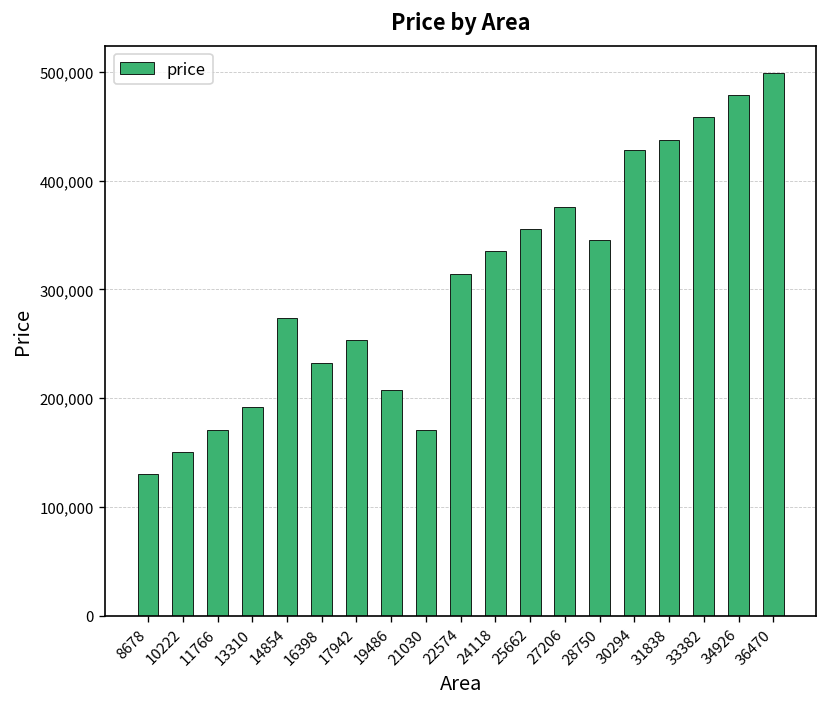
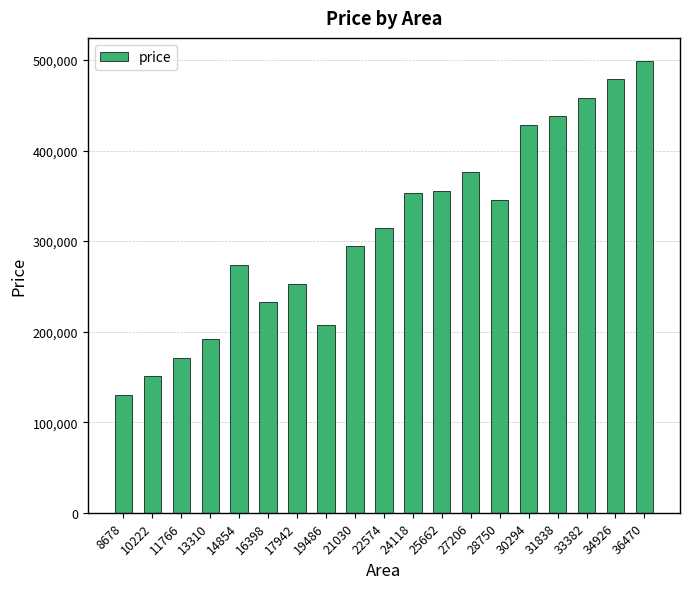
  {
    "8678": "130,000",
    "10222": "150,000",
    "11766": "170,000",
    "13310": "190,000",
    "14854": "270,000",
    "16398": "230,000",
    "17942": "250,000",
    "19486": "210,000",
-   "21030": "170,000",
+   "21030": "290,000",
    "22574": "310,000",
-   "24118": "340,000",
+   "24118": "350,000",
    "25662": "360,000",
    "27206": "380,000",
    "28750": "350,000",
    "30294": "430,000",
    "31838": "440,000",
    "33382": "460,000",
    "34926": "480,000",
    "36470": "500,000"
  }
